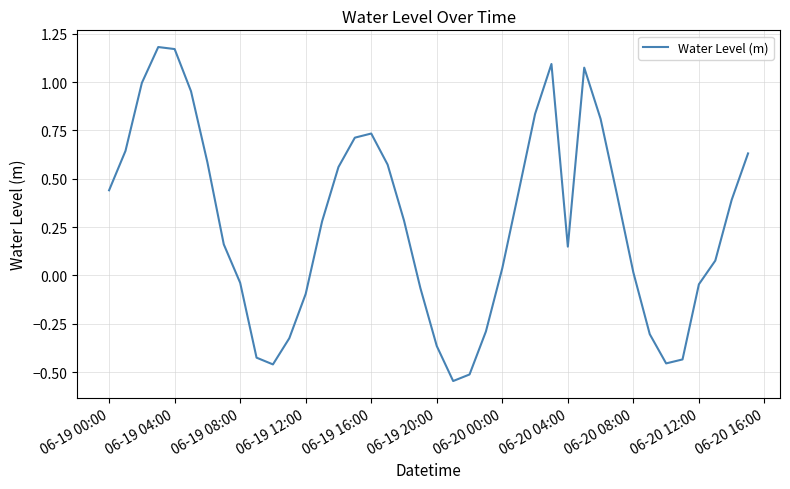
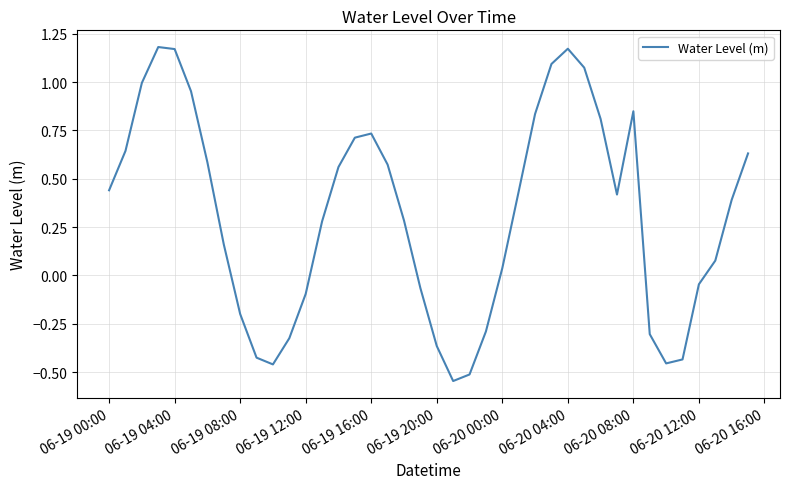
  {
    "06-19 00:00": 0.44,
    "06-19 04:00": 1.17,
-   "06-19 08:00": -0.04,
+   "06-19 08:00": -0.20,
    "06-19 12:00": -0.10,
    "06-19 16:00": 0.73,
    "06-19 20:00": -0.36,
    "06-20 00:00": 0.04,
-   "06-20 04:00": 0.15,
-   "06-20 08:00": 0.02,
+   "06-20 04:00": 1.17,
+   "06-20 08:00": 0.85,
    "06-20 12:00": -0.05
  }
